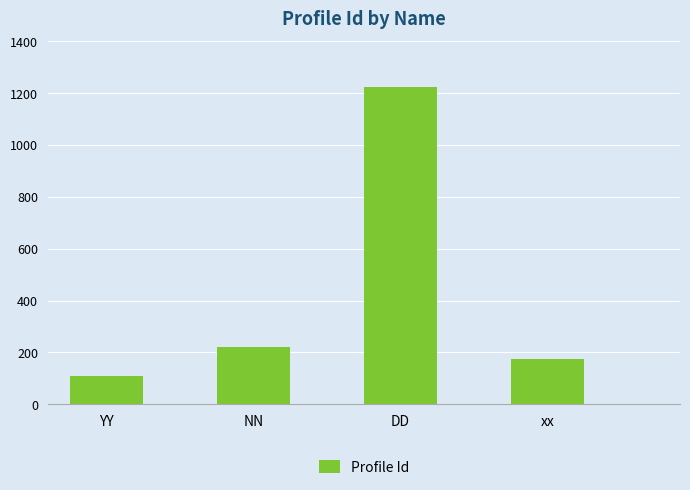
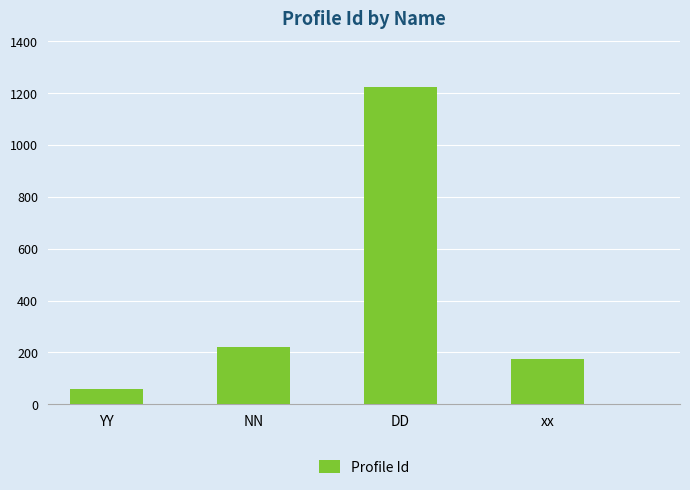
  {
-   "YY": 110,
+   "YY": 60,
    "NN": 220,
    "DD": 1220,
    "xx": 180
  }
